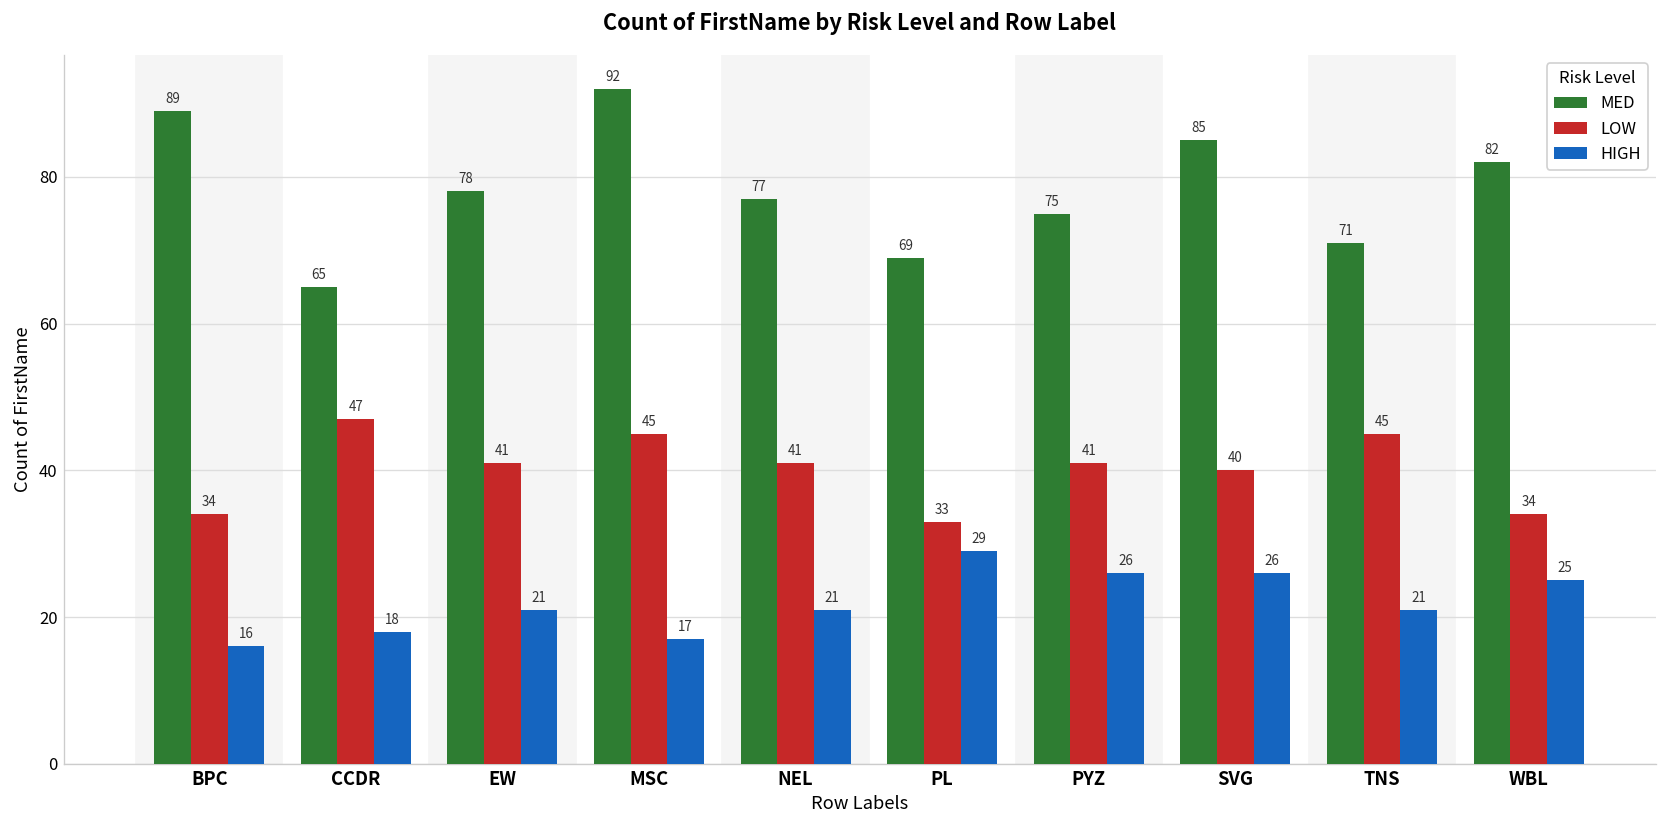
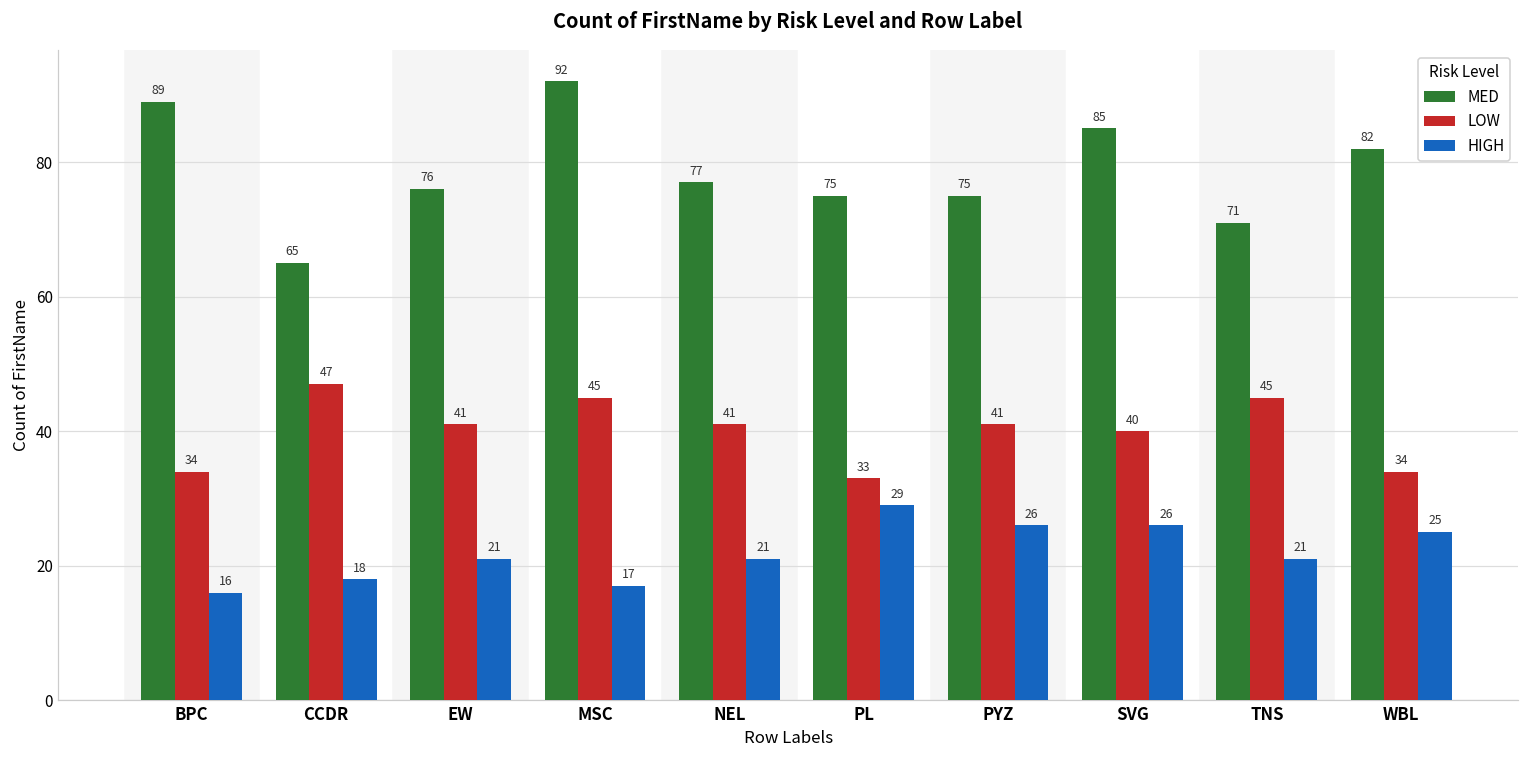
  {
    "MED": {
      "BPC": 89,
      "CCDR": 65,
-     "EW": 78,
+     "EW": 76,
      "MSC": 92,
      "NEL": 77,
-     "PL": 69,
+     "PL": 75,
      "PYZ": 75,
      "SVG": 85,
      "TNS": 71,
      "WBL": 82
    },
    "LOW": {
      "BPC": 34,
      "CCDR": 47,
      "EW": 41,
      "MSC": 45,
      "NEL": 41,
      "PL": 33,
      "PYZ": 41,
      "SVG": 40,
      "TNS": 45,
      "WBL": 34
    },
    "HIGH": {
      "BPC": 16,
      "CCDR": 18,
      "EW": 21,
      "MSC": 17,
      "NEL": 21,
      "PL": 29,
      "PYZ": 26,
      "SVG": 26,
      "TNS": 21,
      "WBL": 25
    }
  }
